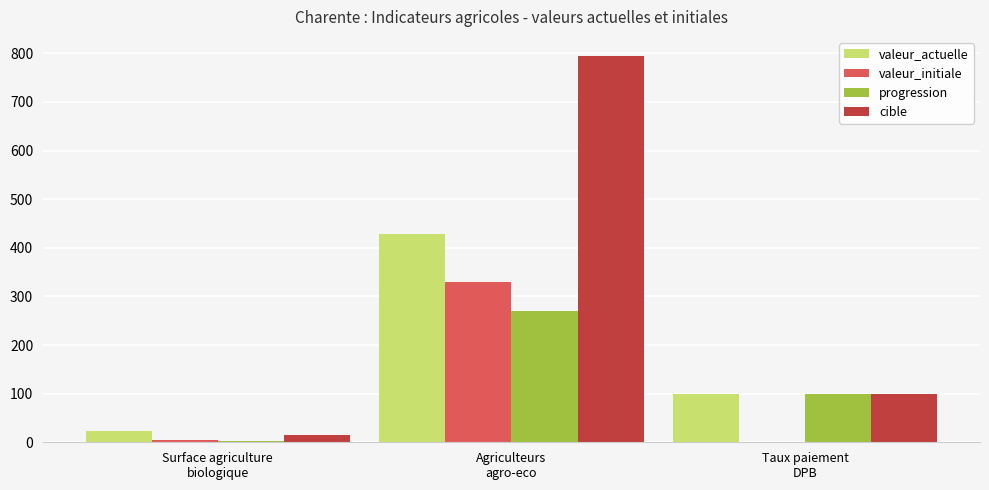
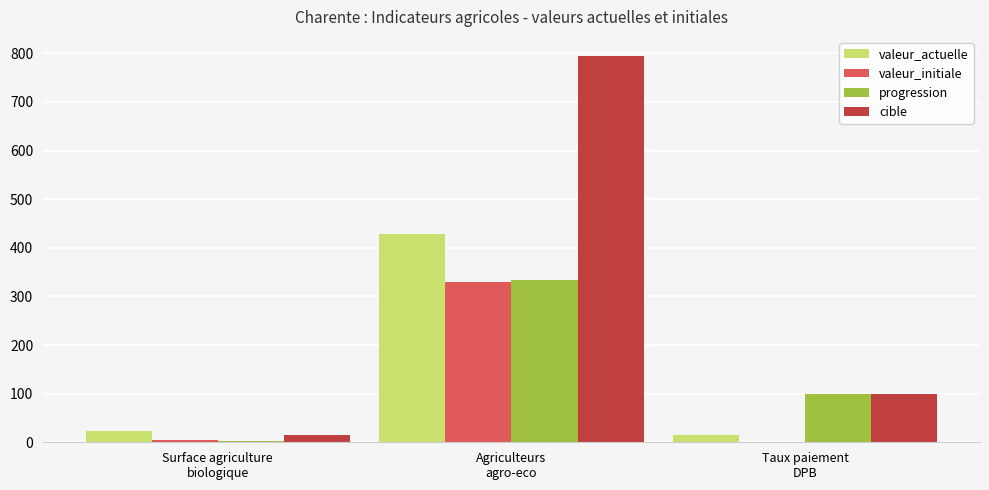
  {
    "valeur_actuelle": {
      "Surface agriculture biologique": 20,
      "Agriculteurs agro-eco": 430,
-     "Taux paiement DPB": 100
+     "Taux paiement DPB": 10
    },
    "progression": {
-     "Agriculteurs agro-eco": 270,
+     "Agriculteurs agro-eco": 330,
      "Taux paiement DPB": 100
    }
  }
